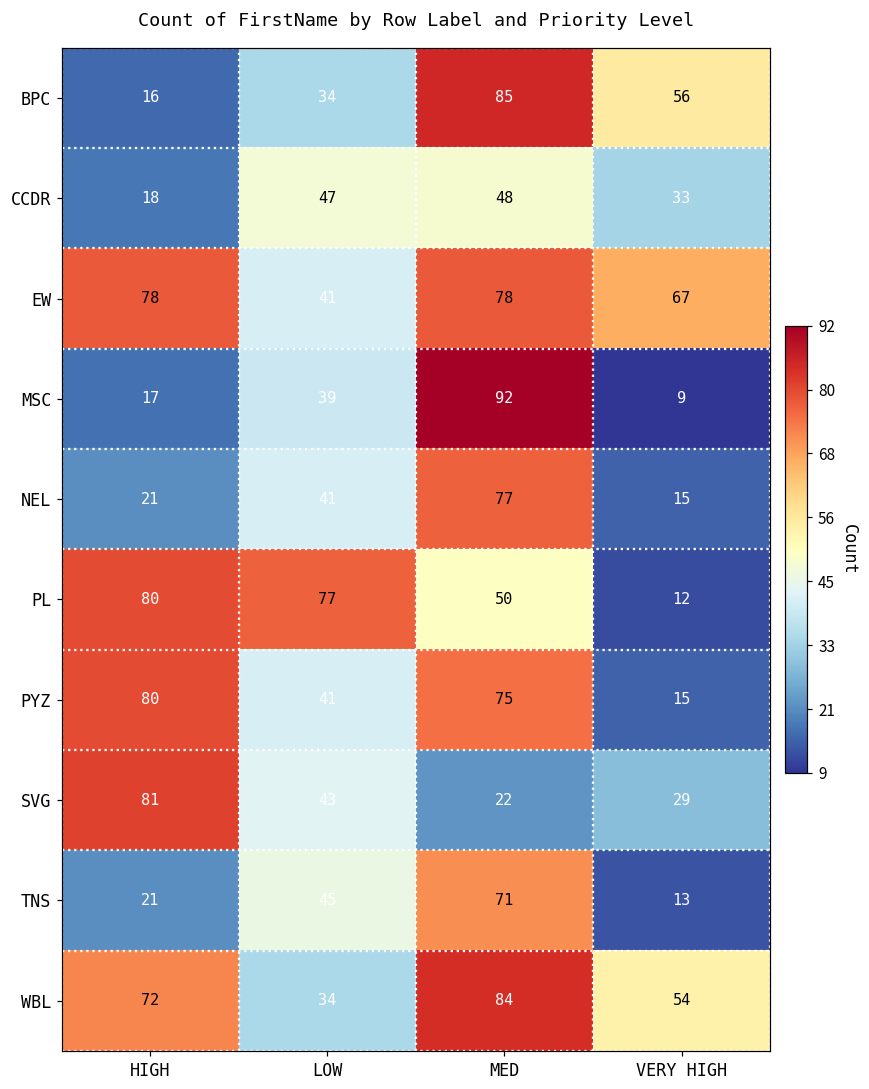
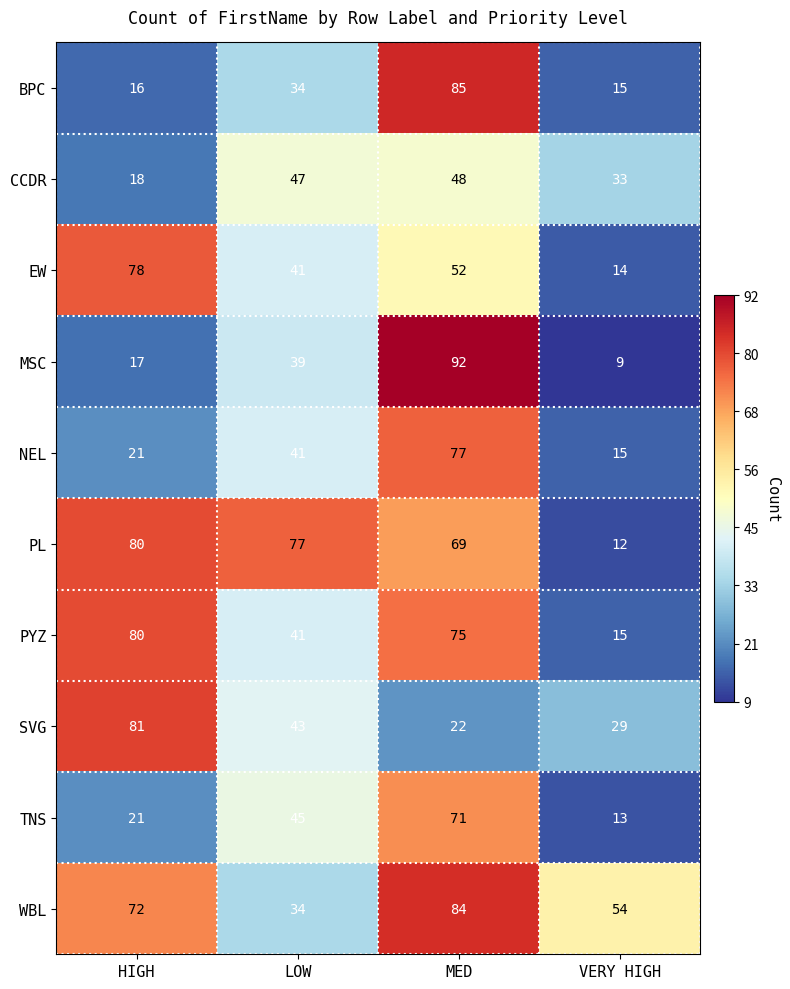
  {
    "BPC": {
      "HIGH": 16,
      "LOW": 34,
      "MED": 85,
-     "VERY HIGH": 56
+     "VERY HIGH": 15
    },
    "CCDR": {
      "HIGH": 18,
      "LOW": 47,
      "MED": 48,
      "VERY HIGH": 33
    },
    "EW": {
      "HIGH": 78,
-     "MED": 78,
-     "VERY HIGH": 67
+     "MED": 52,
+     "VERY HIGH": 14
    },
    "MSC": {
      "HIGH": 17,
      "LOW": 39,
      "MED": 92,
      "VERY HIGH": 9
    },
    "NEL": {
      "HIGH": 21,
      "MED": 77,
      "VERY HIGH": 15
    },
    "PL": {
      "HIGH": 80,
      "LOW": 77,
-     "MED": 50,
+     "MED": 69,
      "VERY HIGH": 12
    },
    "PYZ": {
      "HIGH": 80,
      "MED": 75,
      "VERY HIGH": 15
    },
    "SVG": {
      "HIGH": 81,
      "MED": 22,
      "VERY HIGH": 29
    },
    "TNS": {
      "HIGH": 21,
      "MED": 71,
      "VERY HIGH": 13
    },
    "WBL": {
      "HIGH": 72,
      "LOW": 34,
      "MED": 84,
      "VERY HIGH": 54
    }
  }
